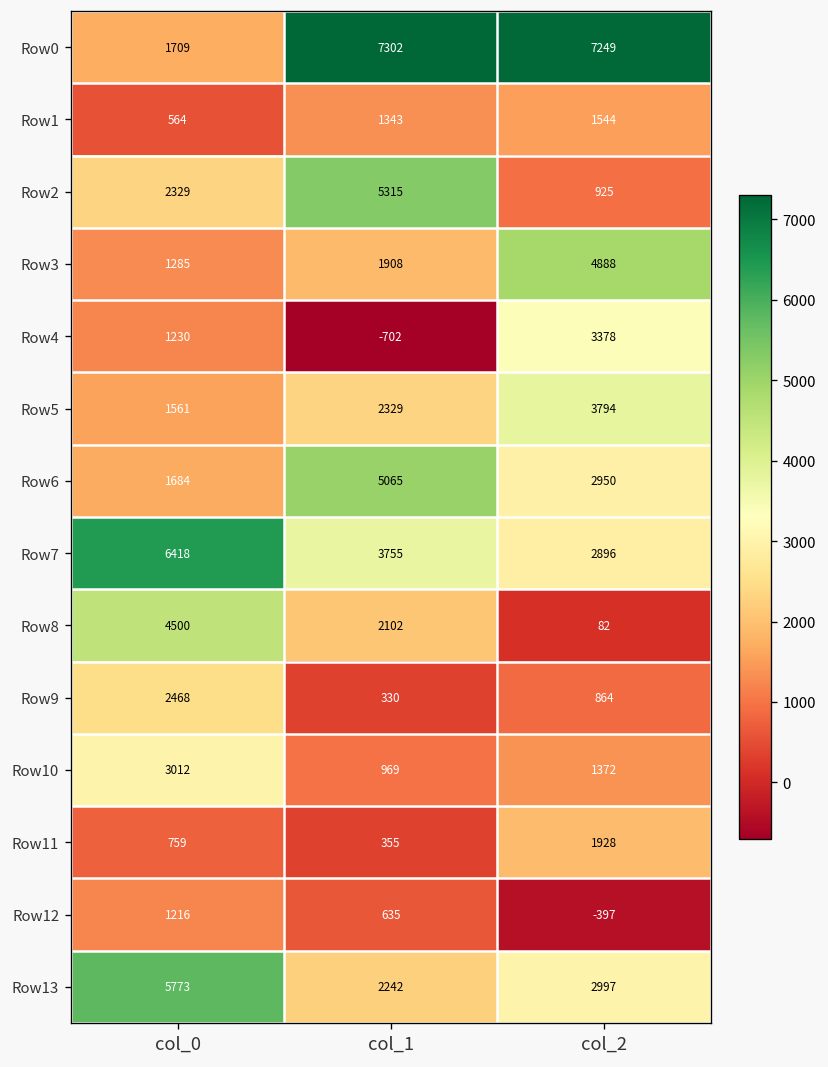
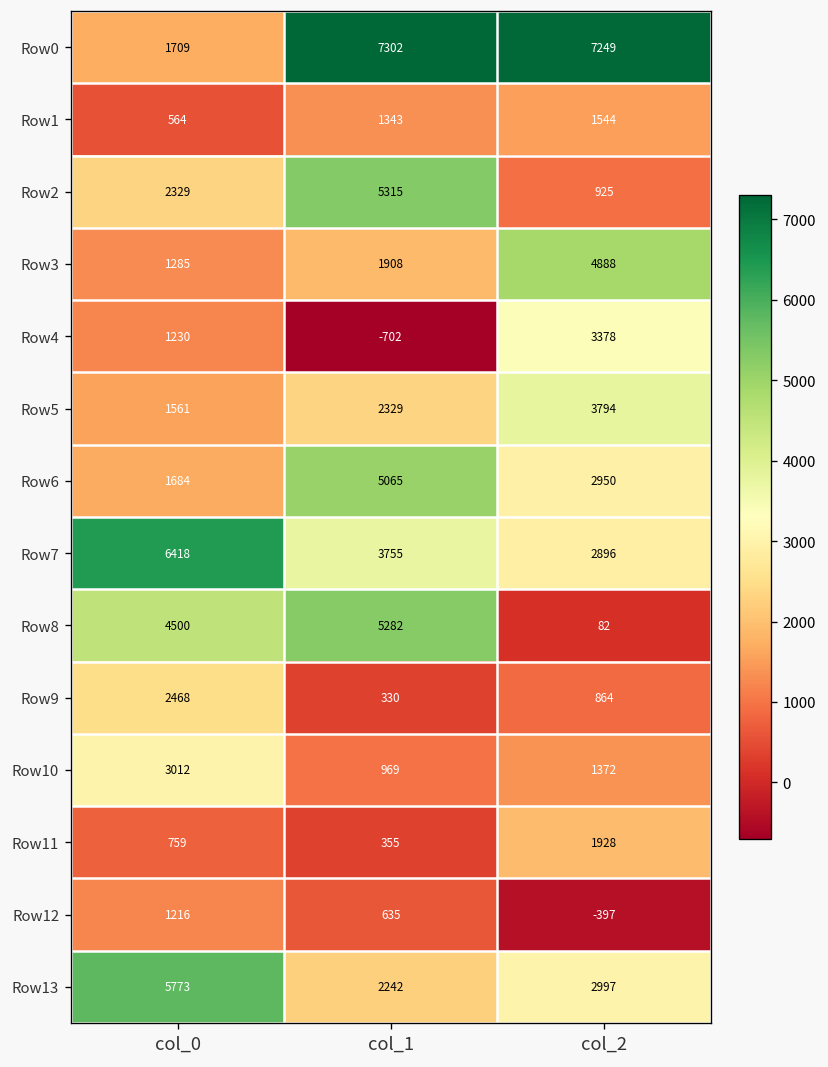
  {
    "Row0": {
      "col_0": 1709,
      "col_1": 7302,
      "col_2": 7249
    },
    "Row1": {
      "col_0": 564,
      "col_1": 1343,
      "col_2": 1544
    },
    "Row2": {
      "col_0": 2329,
      "col_1": 5315,
      "col_2": 925
    },
    "Row3": {
      "col_0": 1285,
      "col_1": 1908,
      "col_2": 4888
    },
    "Row4": {
      "col_0": 1230,
      "col_1": -702,
      "col_2": 3378
    },
    "Row5": {
      "col_0": 1561,
      "col_1": 2329,
      "col_2": 3794
    },
    "Row6": {
      "col_0": 1684,
      "col_1": 5065,
      "col_2": 2950
    },
    "Row7": {
      "col_0": 6418,
      "col_1": 3755,
      "col_2": 2896
    },
    "Row8": {
      "col_0": 4500,
-     "col_1": 2102,
+     "col_1": 5282,
      "col_2": 82
    },
    "Row9": {
      "col_0": 2468,
      "col_1": 330,
      "col_2": 864
    },
    "Row10": {
      "col_0": 3012,
      "col_1": 969,
      "col_2": 1372
    },
    "Row11": {
      "col_0": 759,
      "col_1": 355,
      "col_2": 1928
    },
    "Row12": {
      "col_0": 1216,
      "col_1": 635,
      "col_2": -397
    },
    "Row13": {
      "col_0": 5773,
      "col_1": 2242,
      "col_2": 2997
    }
  }
